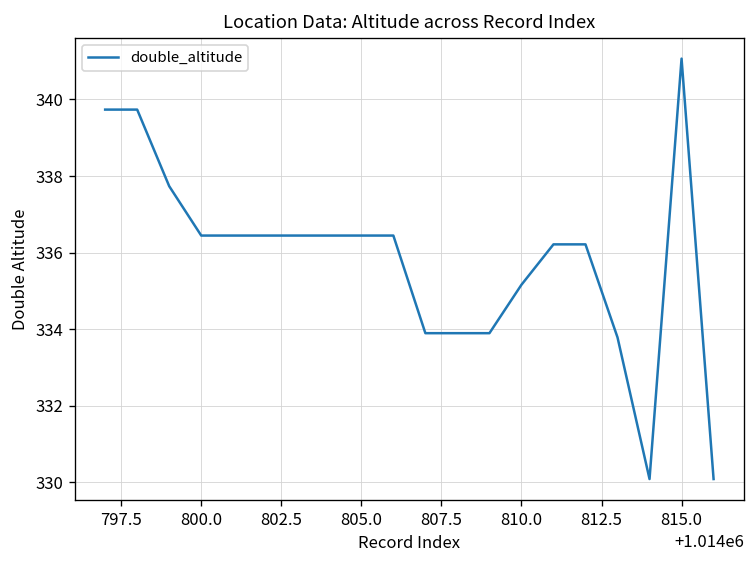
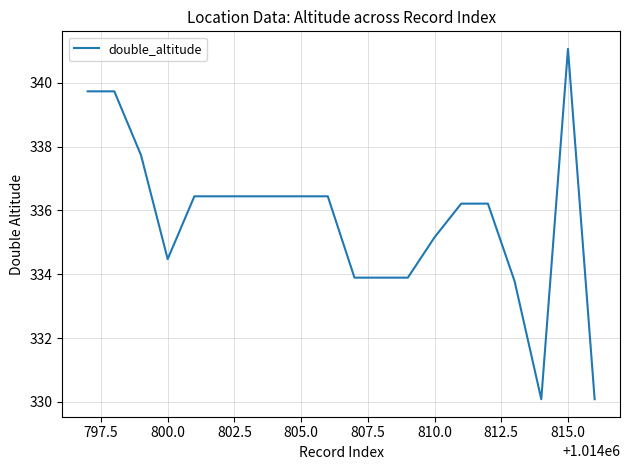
  {
-   "800.0": 336.4,
+   "800.0": 334.5,
    "805.0": 336.4,
    "810.0": 335.2,
    "815.0": 341.1
  }
